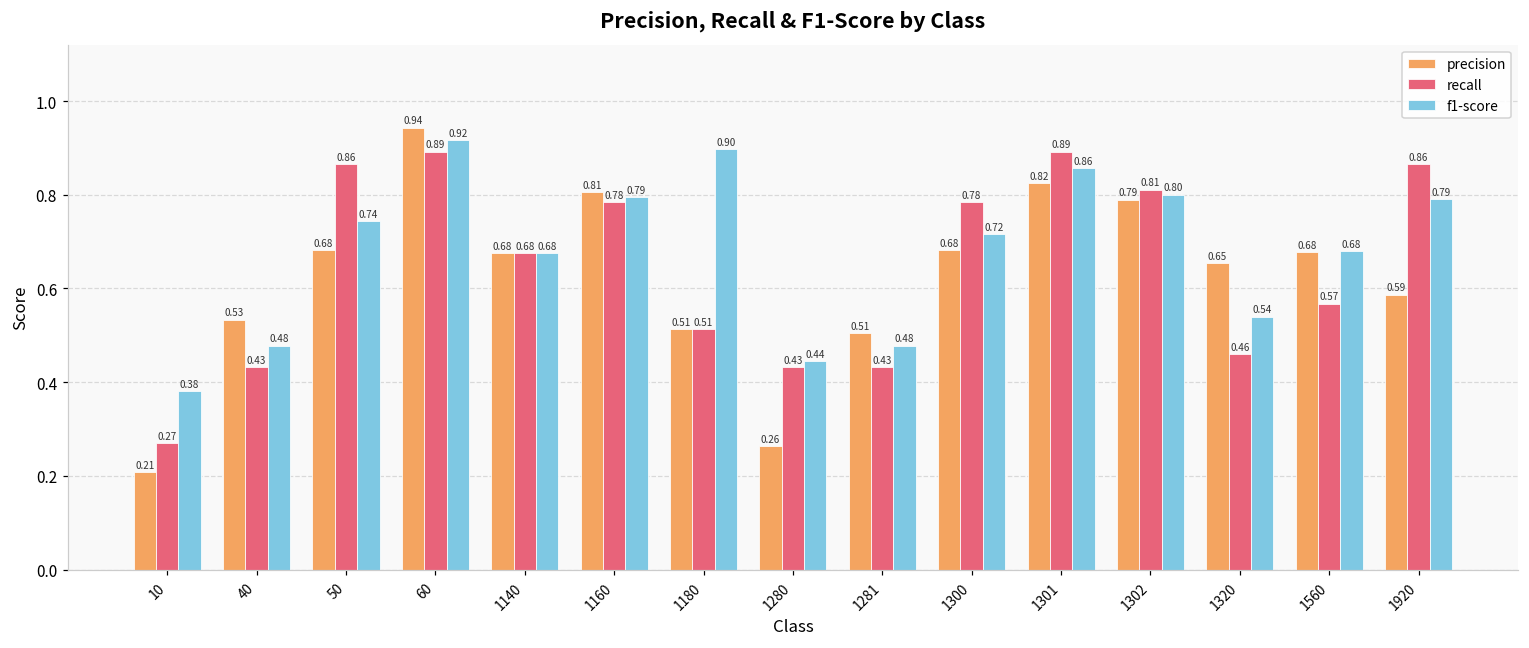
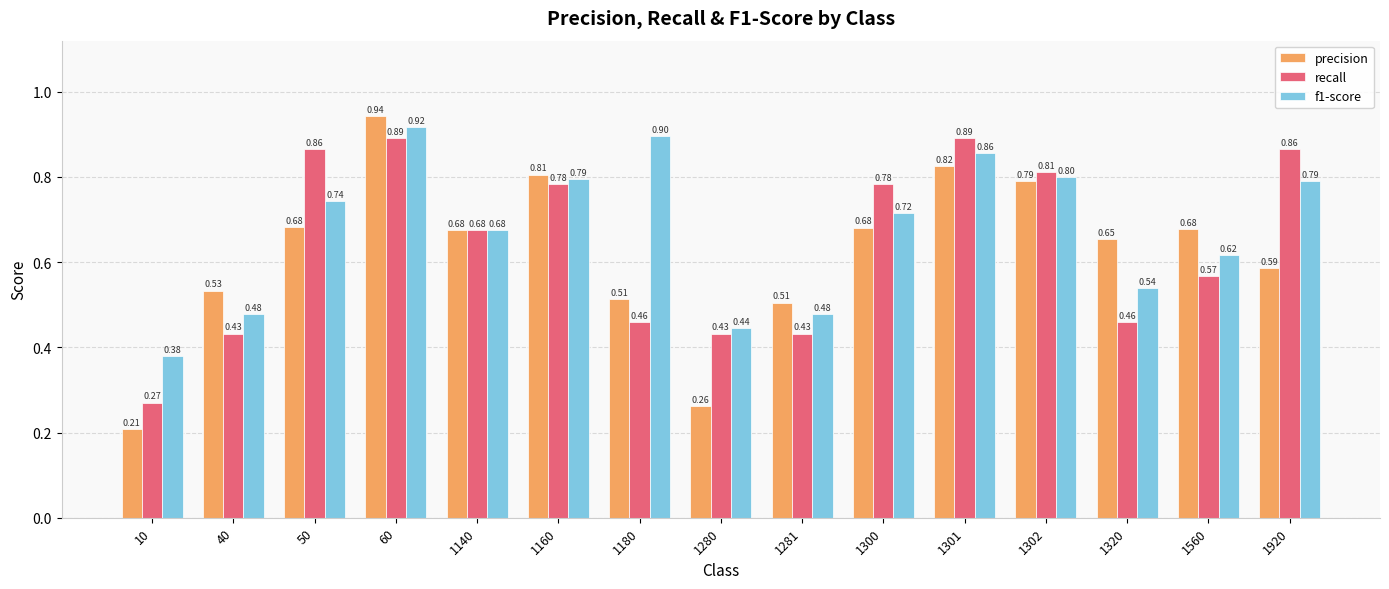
  {
    "precision": {
      "10": 0.21,
      "40": 0.53,
      "50": 0.68,
      "60": 0.94,
      "1140": 0.68,
      "1160": 0.81,
      "1180": 0.51,
      "1280": 0.26,
      "1281": 0.51,
      "1300": 0.68,
      "1301": 0.82,
      "1302": 0.79,
      "1320": 0.65,
      "1560": 0.68,
      "1920": 0.59
    },
    "recall": {
      "10": 0.27,
      "40": 0.43,
      "50": 0.86,
      "60": 0.89,
      "1140": 0.68,
      "1160": 0.78,
-     "1180": 0.51,
+     "1180": 0.46,
      "1280": 0.43,
      "1281": 0.43,
      "1300": 0.78,
      "1301": 0.89,
      "1302": 0.81,
      "1320": 0.46,
      "1560": 0.57,
      "1920": 0.86
    },
    "f1-score": {
      "10": 0.38,
      "40": 0.48,
      "50": 0.74,
      "60": 0.92,
      "1140": 0.68,
      "1160": 0.79,
      "1180": 0.90,
      "1280": 0.44,
      "1281": 0.48,
      "1300": 0.72,
      "1301": 0.86,
      "1302": 0.80,
      "1320": 0.54,
-     "1560": 0.68,
+     "1560": 0.62,
      "1920": 0.79
    }
  }
